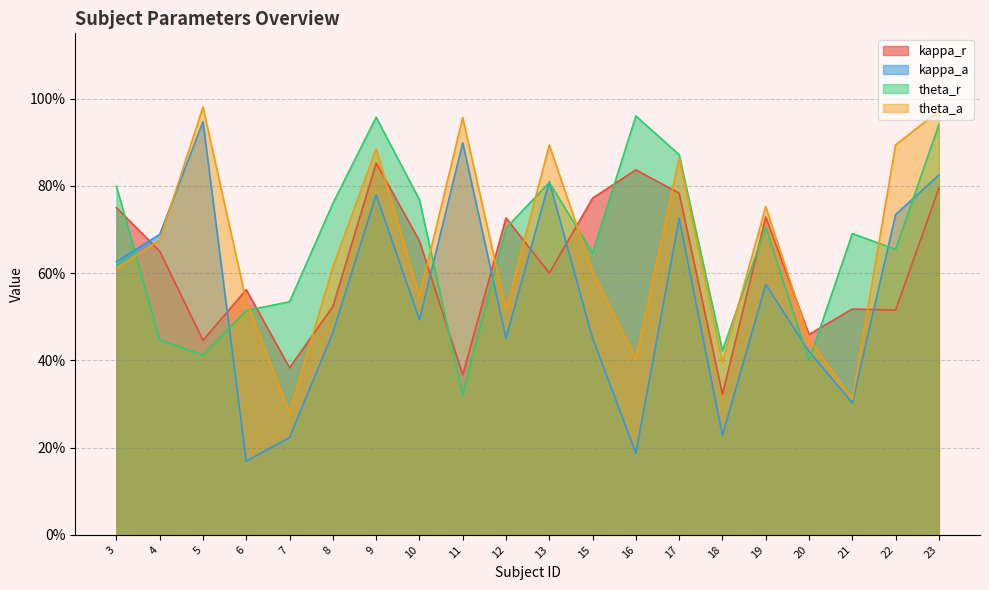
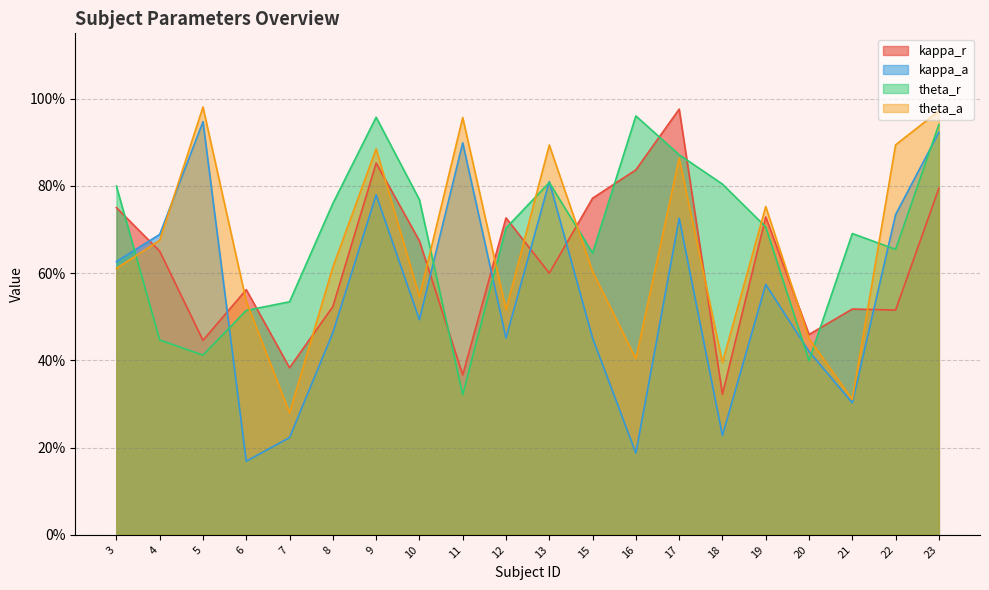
  {
    "kappa_r": {
      "3": "75%",
      "4": "65%",
      "5": "45%",
      "6": "56%",
      "7": "38%",
      "8": "52%",
      "9": "85%",
      "10": "67%",
      "11": "37%",
      "12": "73%",
      "13": "60%",
      "15": "77%",
      "16": "84%",
-     "17": "78%",
+     "17": "98%",
      "18": "32%",
      "19": "73%",
      "20": "46%",
      "21": "52%",
      "22": "52%",
      "23": "79%"
    },
    "kappa_a": {
      "3": "63%",
      "4": "69%",
      "5": "95%",
      "6": "17%",
      "7": "22%",
      "8": "46%",
      "9": "78%",
      "10": "49%",
      "11": "90%",
      "12": "45%",
      "15": "45%",
      "16": "19%",
      "17": "73%",
      "18": "23%",
      "19": "57%",
      "20": "42%",
      "21": "30%",
      "22": "73%",
-     "23": "82%"
+     "23": "92%"
    },
    "theta_r": {
      "3": "80%",
      "4": "45%",
      "5": "41%",
      "6": "51%",
      "7": "53%",
      "8": "76%",
      "9": "96%",
      "10": "77%",
      "11": "32%",
      "12": "70%",
      "15": "65%",
      "16": "96%",
      "17": "87%",
-     "18": "42%",
+     "18": "80%",
      "19": "71%",
      "20": "40%",
      "21": "69%",
      "22": "65%",
      "23": "94%"
    },
    "theta_a": {
      "3": "61%",
      "4": "68%",
      "5": "98%",
      "6": "54%",
      "7": "28%",
      "8": "61%",
      "9": "89%",
      "10": "55%",
      "11": "96%",
      "12": "52%",
      "13": "89%",
      "15": "60%",
      "16": "40%",
      "17": "86%",
      "18": "40%",
      "19": "75%",
      "20": "45%",
      "21": "31%",
      "22": "89%"
    }
  }
